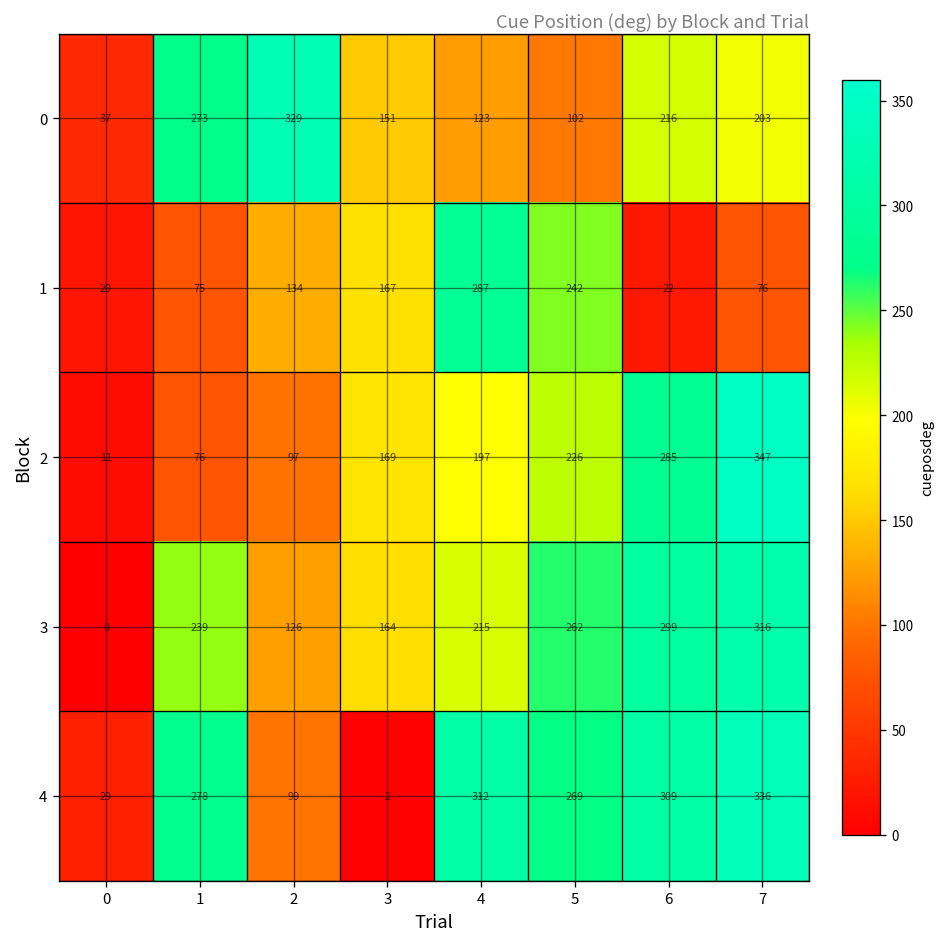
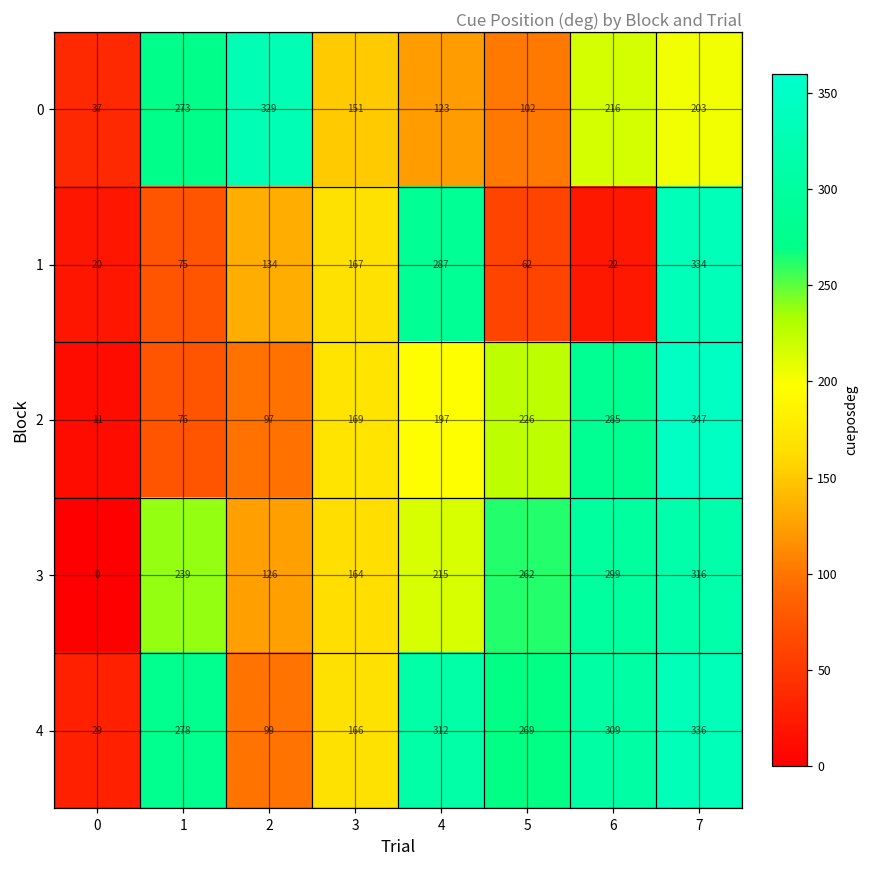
  {
    "0": {
      "0": 37,
      "1": 273,
      "2": 329,
      "3": 151,
      "4": 123,
      "5": 102,
      "6": 216,
      "7": 203
    },
    "1": {
      "0": 20,
      "1": 75,
      "2": 134,
      "3": 167,
      "4": 287,
-     "5": 242,
+     "5": 62,
      "6": 22,
-     "7": 76
+     "7": 334
    },
    "2": {
      "0": 11,
      "1": 76,
      "2": 97,
      "3": 169,
      "4": 197,
      "5": 226,
      "6": 285,
      "7": 347
    },
    "3": {
      "0": 0,
      "1": 239,
      "2": 126,
      "3": 164,
      "4": 215,
      "5": 262,
      "6": 299,
      "7": 316
    },
    "4": {
      "0": 29,
      "1": 278,
      "2": 99,
-     "3": 2,
+     "3": 166,
      "4": 312,
      "5": 269,
      "6": 309,
      "7": 336
    }
  }
